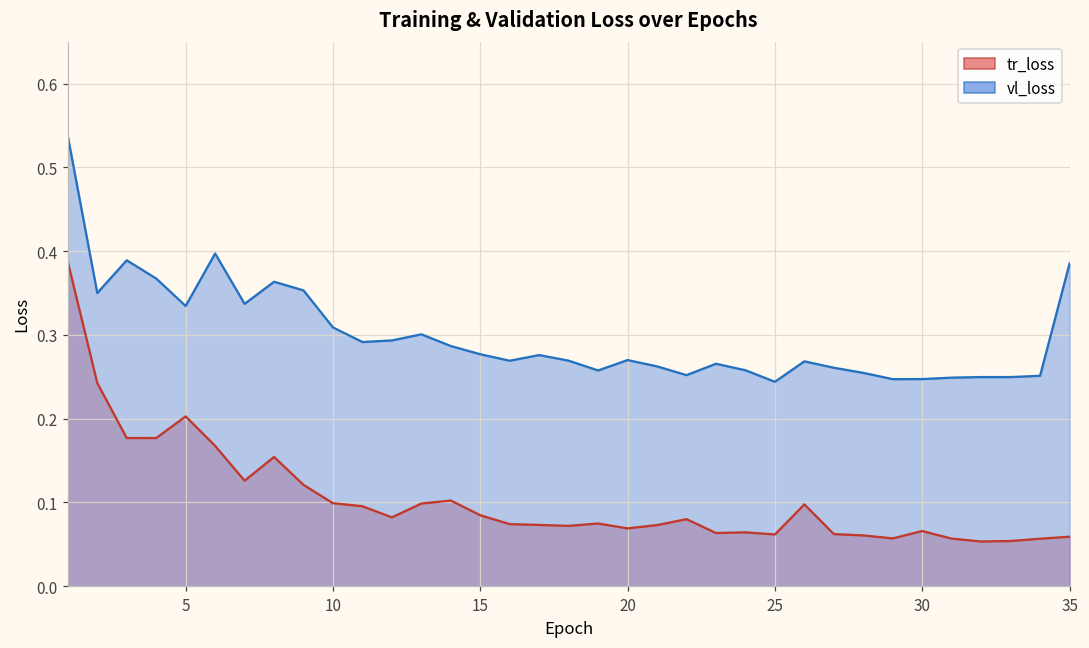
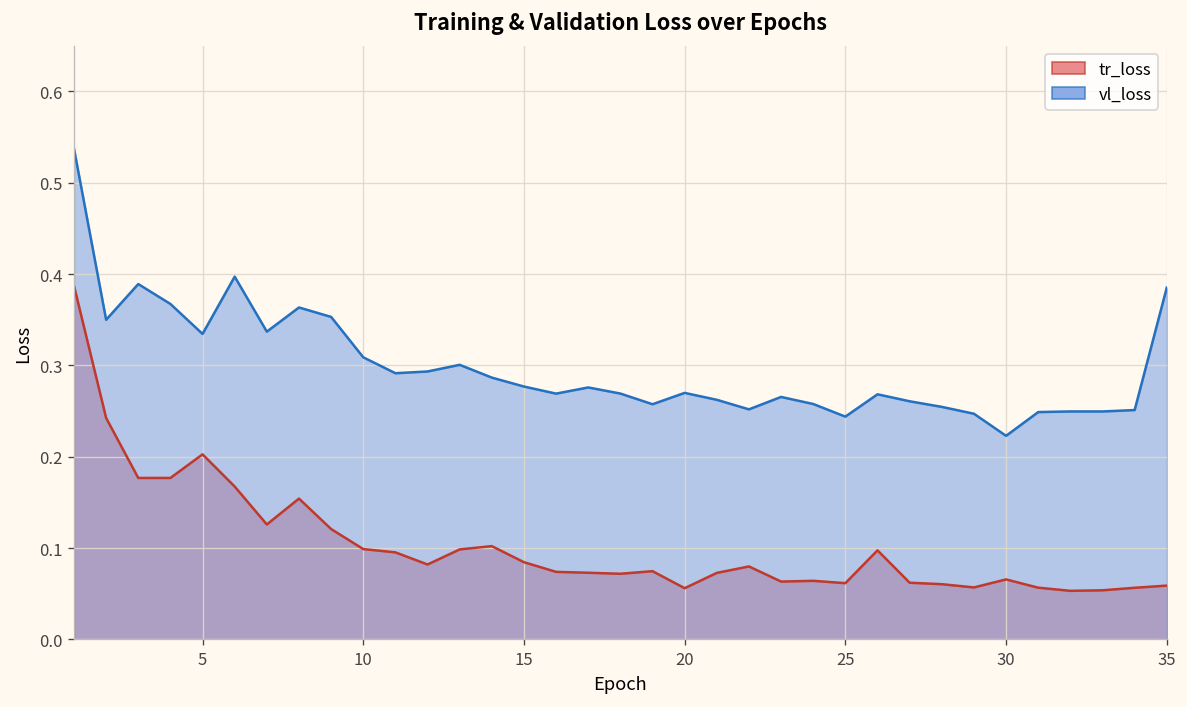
  {
    "tr_loss": {
      "5": 0.20,
      "10": 0.10,
      "15": 0.08,
-     "20": 0.07,
+     "20": 0.06,
      "25": 0.06,
      "30": 0.07,
      "35": 0.06
    },
    "vl_loss": {
      "5": 0.33,
      "10": 0.31,
      "15": 0.28,
      "20": 0.27,
      "25": 0.24,
-     "30": 0.25,
+     "30": 0.22,
      "35": 0.39
    }
  }
